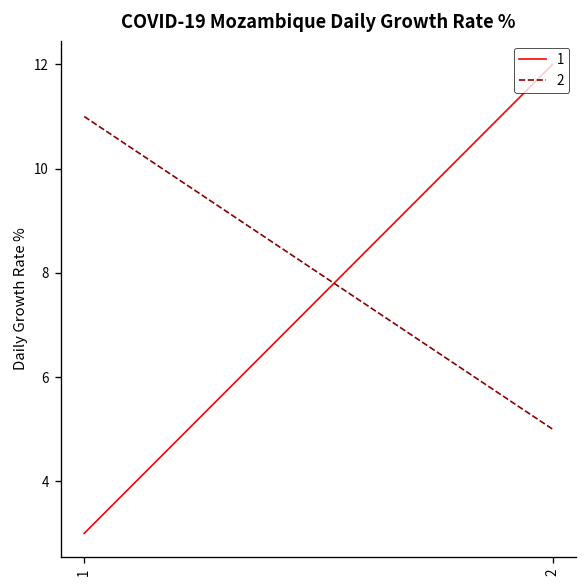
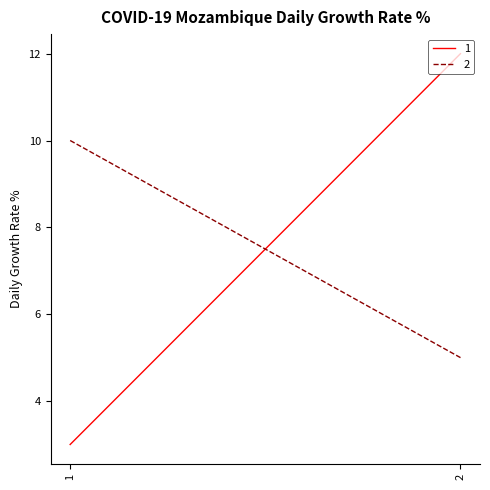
  {
    "1": {
      "1": 3
    },
    "2": {
-     "1": 11,
+     "1": 10,
      "2": 5
    }
  }
